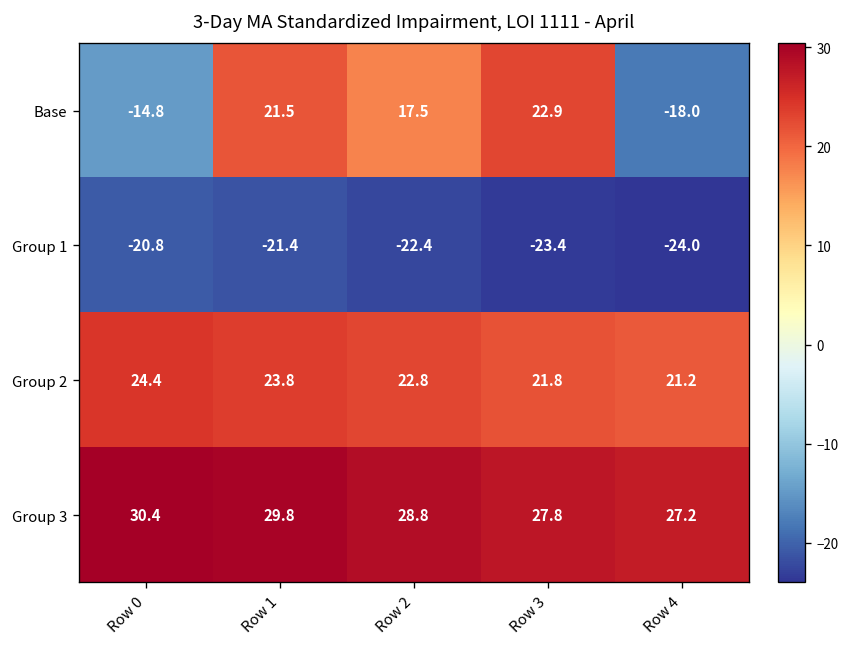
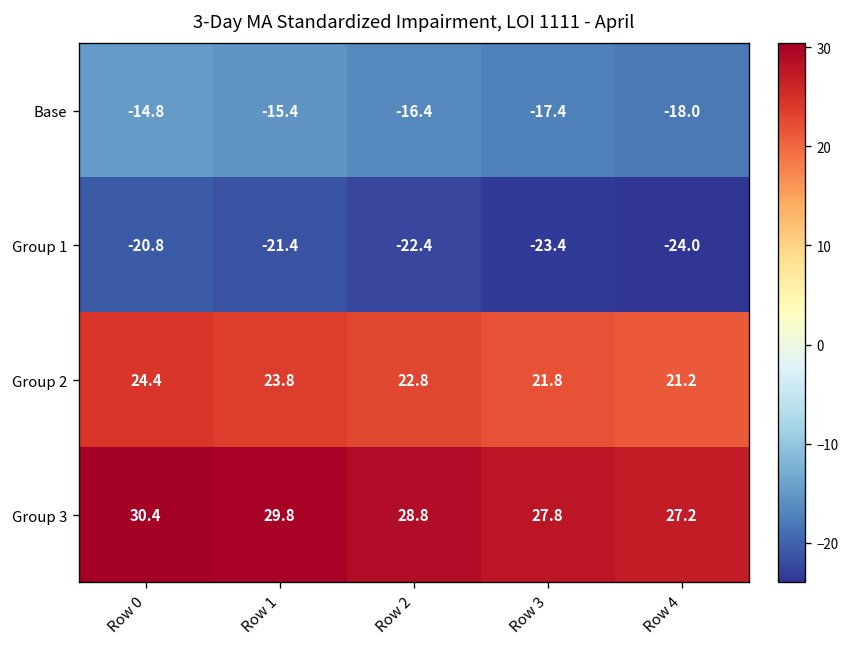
  {
    "Base": {
      "Row 0": -14.8,
-     "Row 1": 21.5,
-     "Row 2": 17.5,
-     "Row 3": 22.9,
+     "Row 1": -15.4,
+     "Row 2": -16.4,
+     "Row 3": -17.4,
      "Row 4": -18.0
    },
    "Group 1": {
      "Row 0": -20.8,
      "Row 1": -21.4,
      "Row 2": -22.4,
      "Row 3": -23.4,
      "Row 4": -24.0
    },
    "Group 2": {
      "Row 0": 24.4,
      "Row 1": 23.8,
      "Row 2": 22.8,
      "Row 3": 21.8,
      "Row 4": 21.2
    },
    "Group 3": {
      "Row 0": 30.4,
      "Row 1": 29.8,
      "Row 2": 28.8,
      "Row 3": 27.8,
      "Row 4": 27.2
    }
  }
